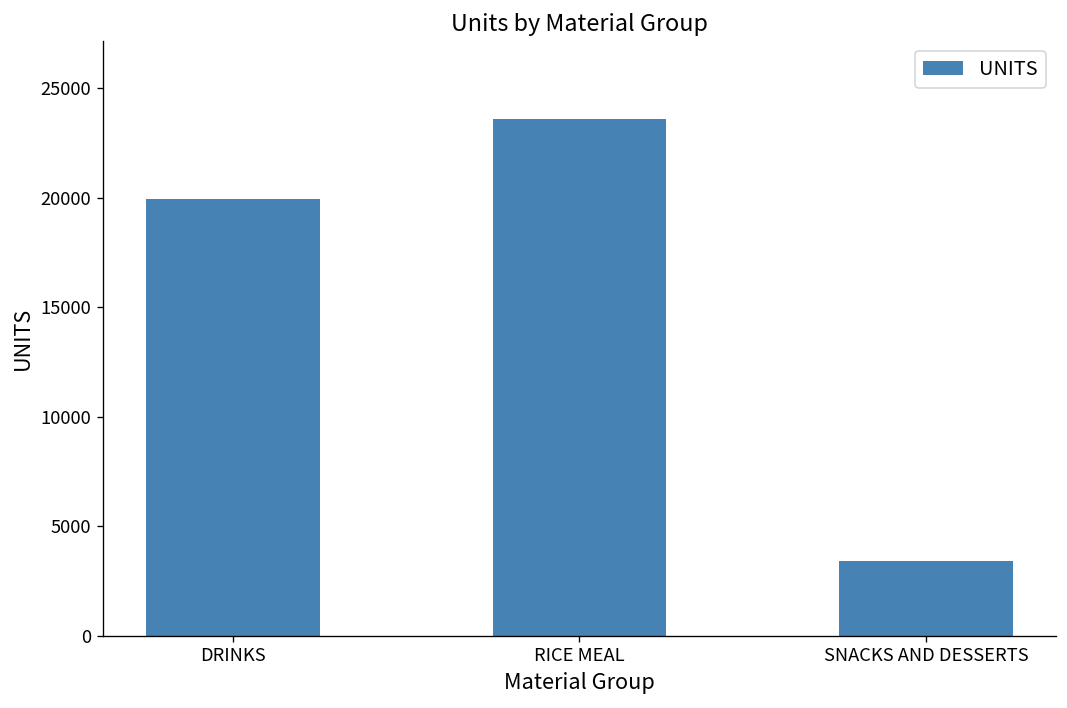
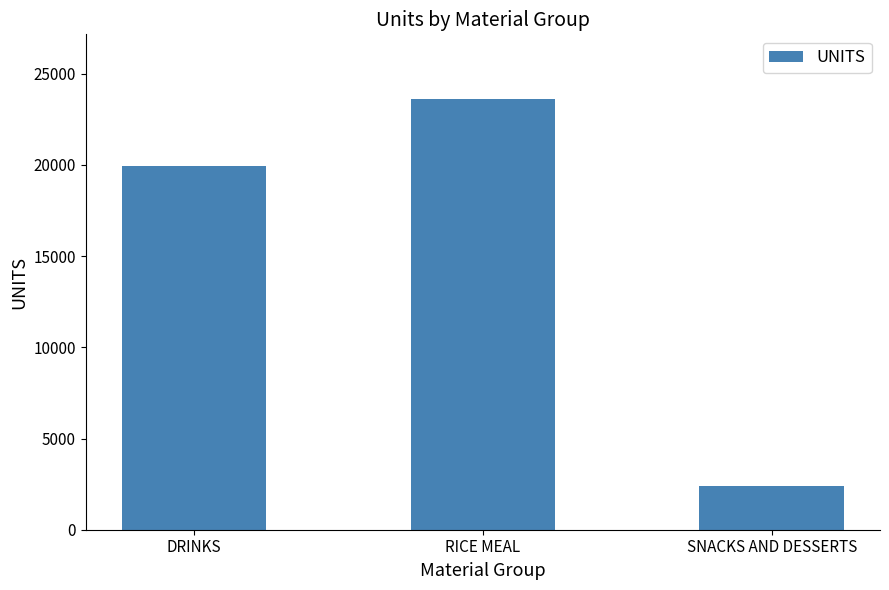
  {
    "DRINKS": 20000,
    "RICE MEAL": 23600,
-   "SNACKS AND DESSERTS": 3400
+   "SNACKS AND DESSERTS": 2400
  }
